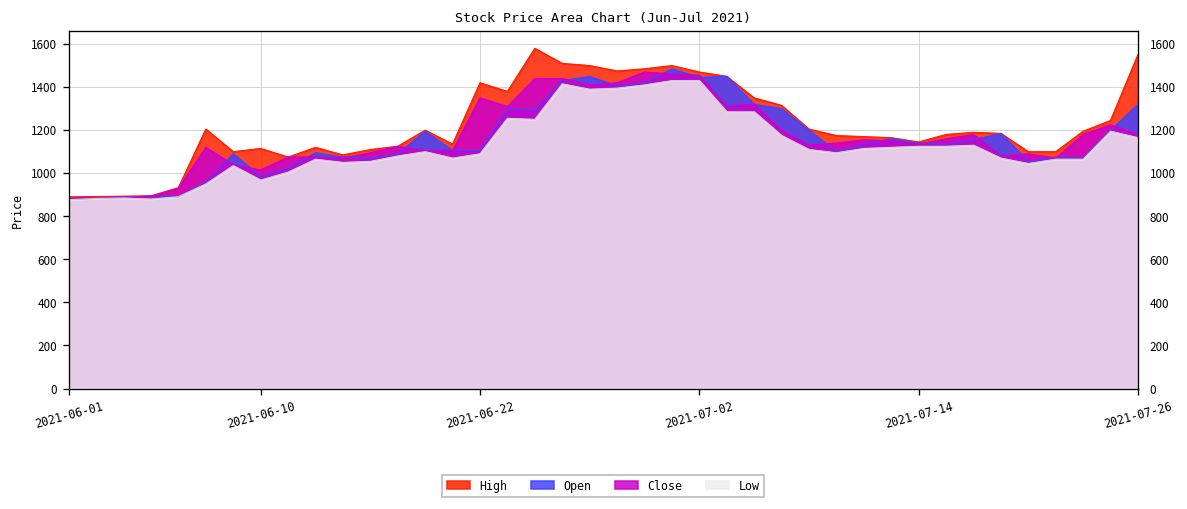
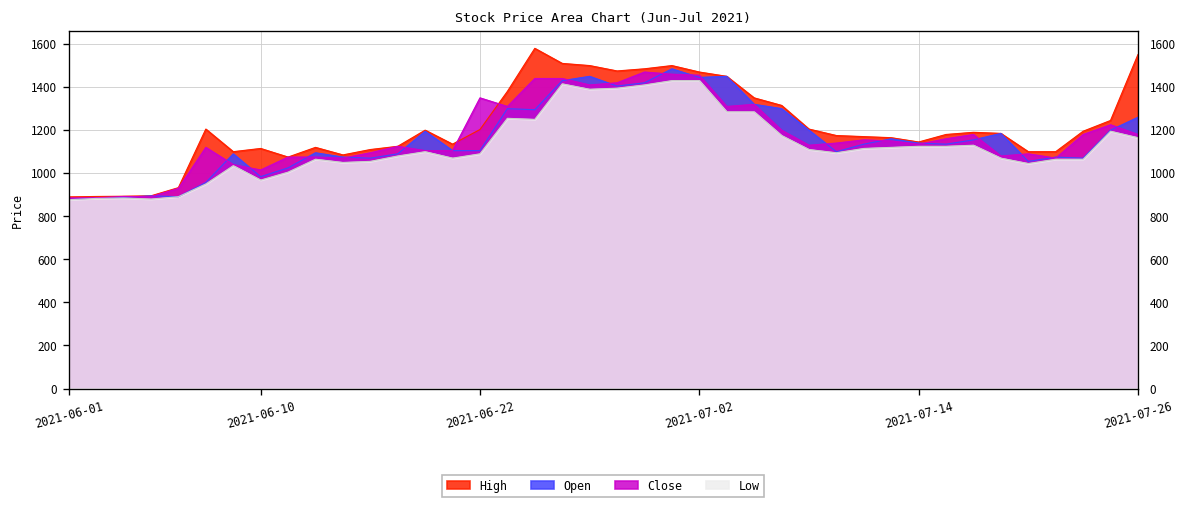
  {
    "High": {
      "2021-06-10": 1120,
-     "2021-06-22": 1420,
+     "2021-06-22": 1200,
      "2021-07-02": 1470,
      "2021-07-26": 1550
    },
    "Open": {
      "2021-06-10": 980,
      "2021-06-22": 1110,
-     "2021-07-26": 1320
+     "2021-07-26": 1260
    },
    "Close": {
      "2021-06-10": 1020,
      "2021-06-22": 1350,
      "2021-07-26": 1180
    },
    "Low": {
      "2021-06-10": 970,
      "2021-06-22": 1090,
      "2021-07-02": 1430,
      "2021-07-26": 1170
    }
  }
